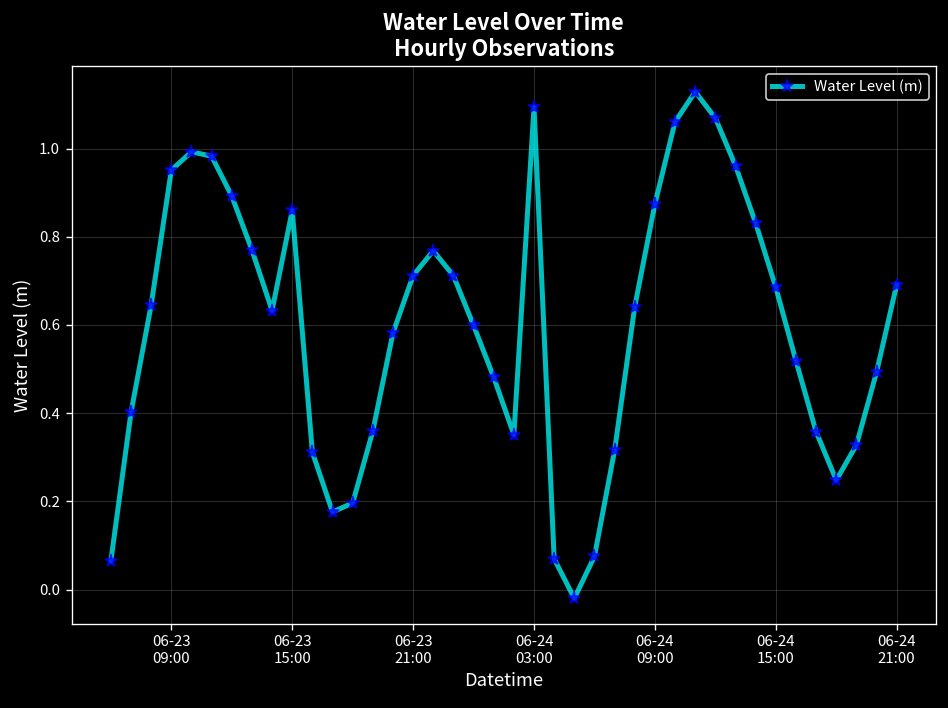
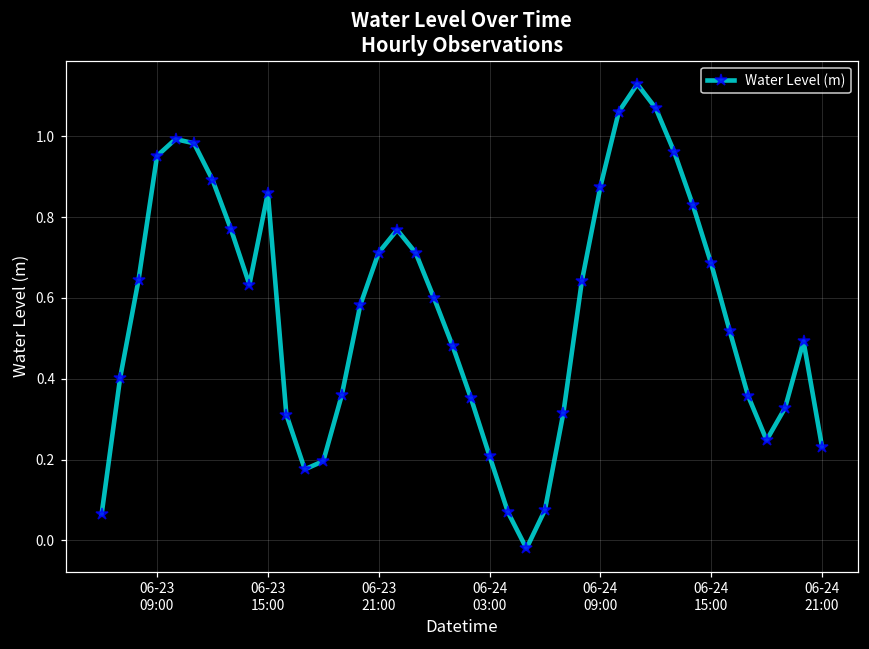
  {
    "06-23 09:00": 0.95,
    "06-23 15:00": 0.86,
    "06-23 21:00": 0.71,
-   "06-24 03:00": 1.09,
+   "06-24 03:00": 0.21,
    "06-24 09:00": 0.87,
    "06-24 15:00": 0.69,
-   "06-24 21:00": 0.69
+   "06-24 21:00": 0.23
  }
